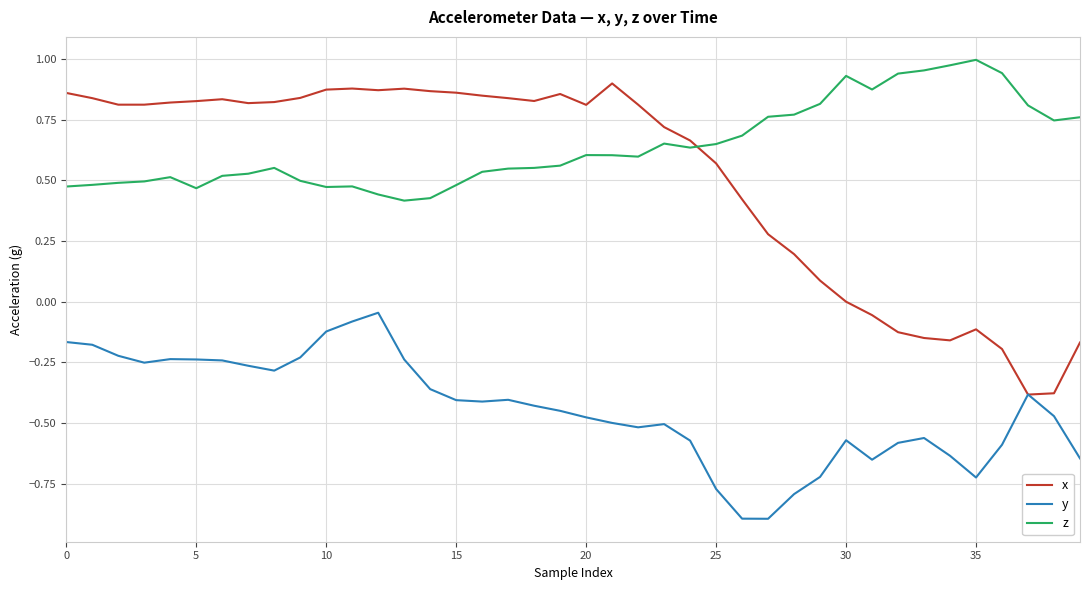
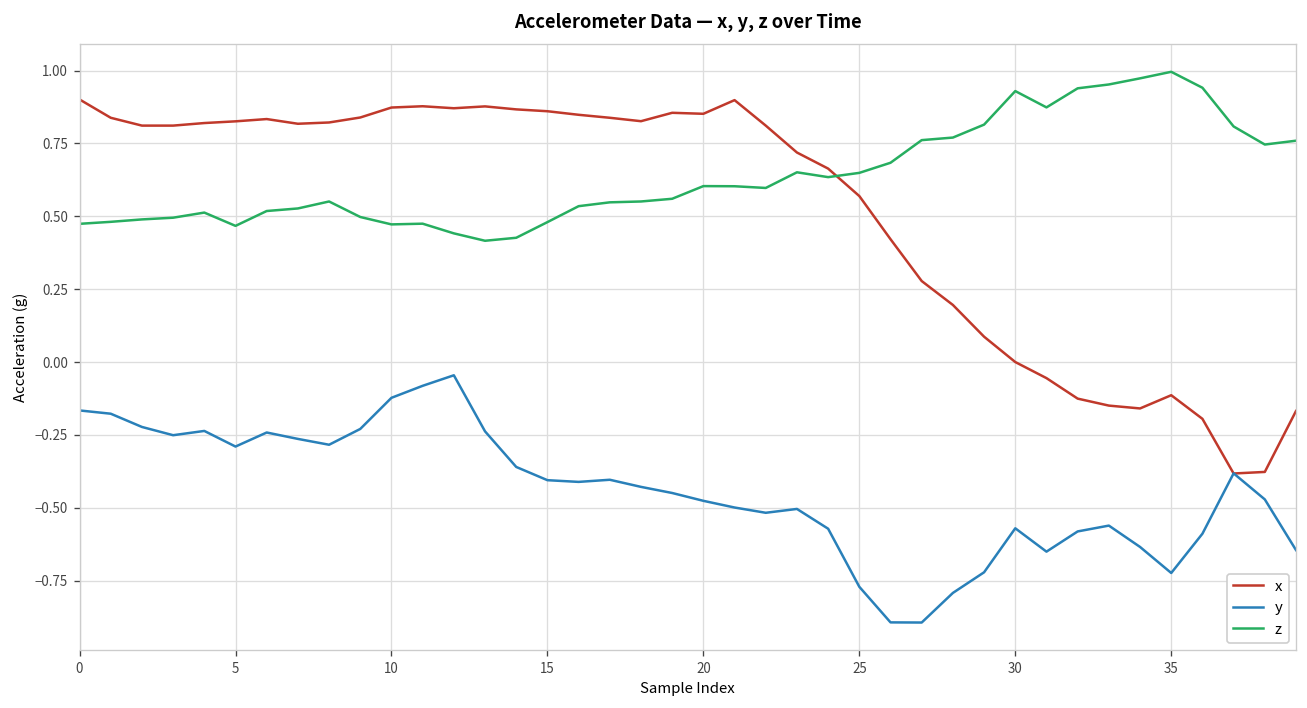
  {
    "x": {
-     "0": 0.86,
+     "0": 0.90,
      "5": 0.83,
      "10": 0.87,
      "15": 0.86,
-     "20": 0.81,
+     "20": 0.85,
      "25": 0.57,
      "30": 0.00,
      "35": -0.11
    },
    "y": {
      "0": -0.17,
-     "5": -0.24,
+     "5": -0.29,
      "10": -0.12,
      "15": -0.41,
      "20": -0.48,
      "25": -0.77,
      "30": -0.57,
      "35": -0.72
    },
    "z": {
      "0": 0.47,
      "5": 0.47,
      "10": 0.47,
      "15": 0.48,
      "20": 0.60,
      "25": 0.65,
      "30": 0.93,
      "35": 1.00
    }
  }
